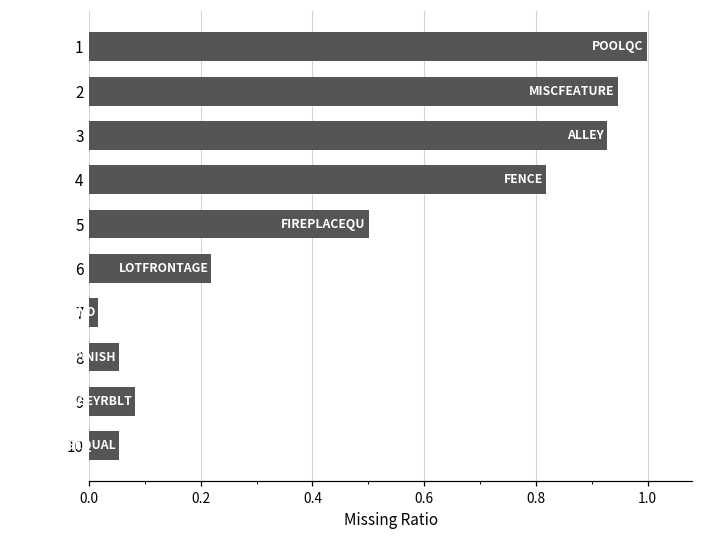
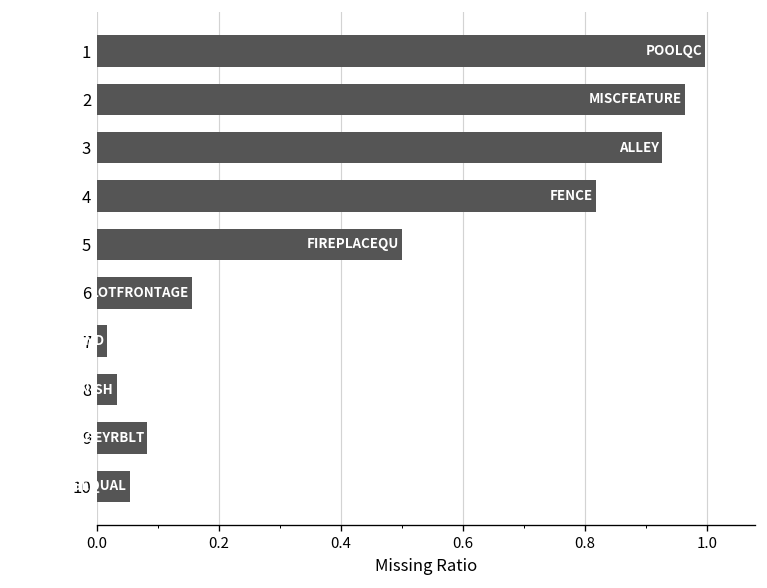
  {
    "1": 1.00,
-   "2": 0.95,
+   "2": 0.97,
    "3": 0.93,
    "4": 0.82,
    "5": 0.50,
-   "6": 0.22,
+   "6": 0.16,
    "7": 0.02,
-   "8": 0.05,
+   "8": 0.03,
    "9": 0.08,
    "10": 0.05
  }
